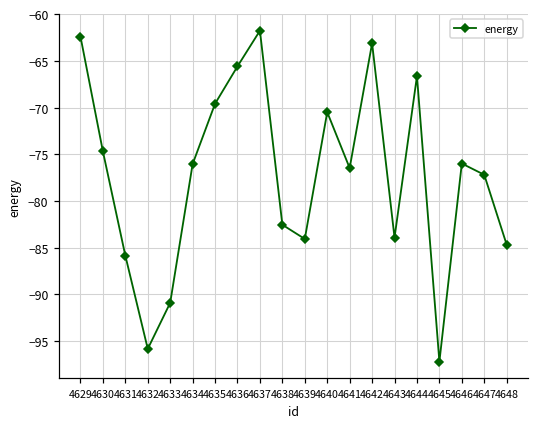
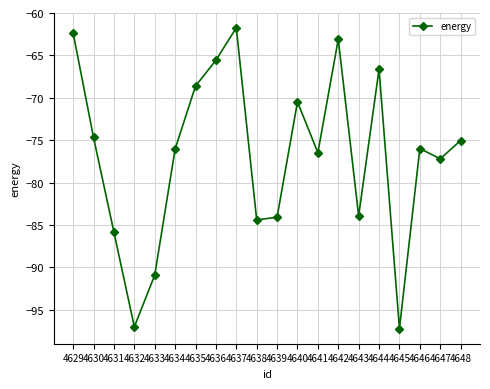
  {
    "4629": -62,
    "4630": -75,
    "4631": -86,
-   "4632": -96,
+   "4632": -97,
    "4633": -91,
    "4634": -76,
-   "4635": -70,
+   "4635": -69,
    "4636": -66,
    "4637": -62,
-   "4638": -83,
+   "4638": -84,
    "4639": -84,
    "4640": -70,
    "4641": -76,
    "4642": -63,
    "4643": -84,
    "4644": -67,
    "4645": -97,
    "4646": -76,
    "4647": -77,
-   "4648": -85
+   "4648": -75
  }
